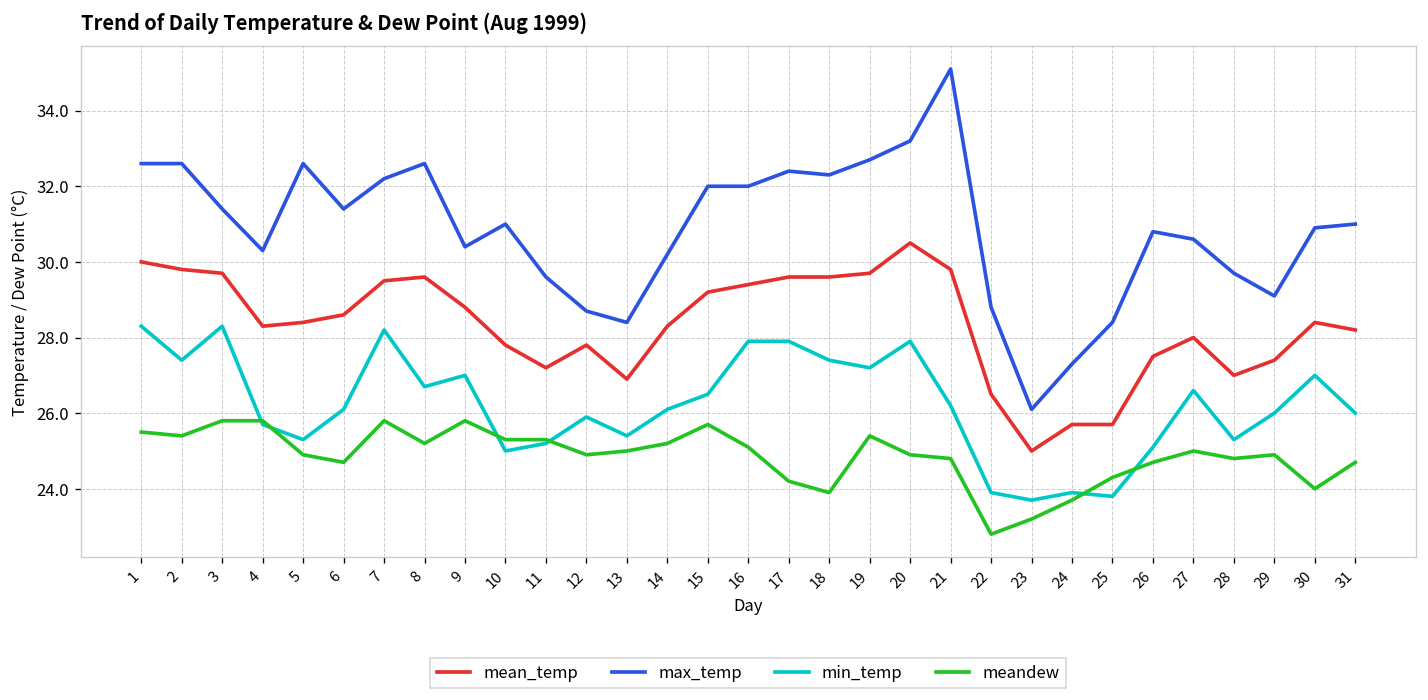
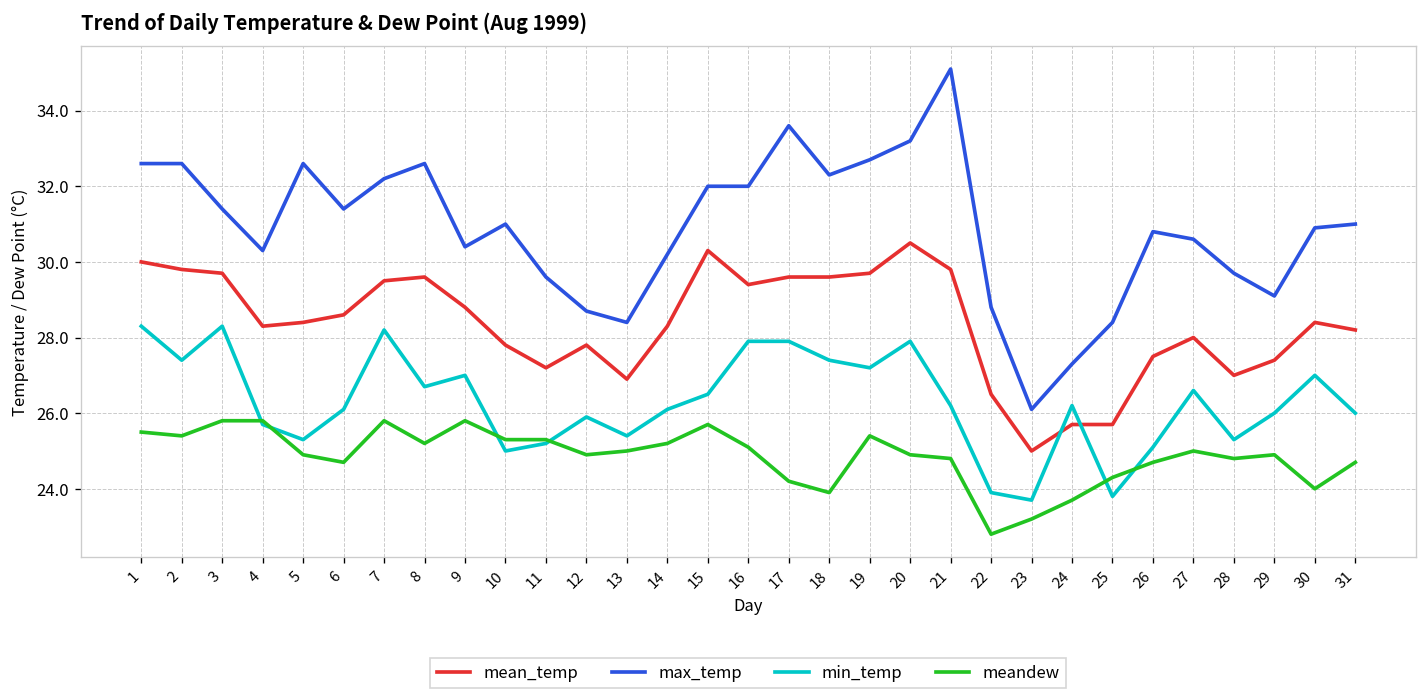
  {
    "mean_temp": {
      "1": 30.0,
      "2": 29.8,
      "3": 29.7,
      "4": 28.3,
      "5": 28.4,
      "6": 28.6,
      "7": 29.5,
      "8": 29.6,
      "9": 28.8,
      "10": 27.8,
      "11": 27.2,
      "12": 27.8,
      "13": 26.9,
      "14": 28.3,
-     "15": 29.2,
+     "15": 30.3,
      "16": 29.4,
      "17": 29.6,
      "18": 29.6,
      "19": 29.7,
      "20": 30.5,
      "21": 29.8,
      "22": 26.5,
      "23": 25.0,
      "24": 25.7,
      "25": 25.7,
      "26": 27.5,
      "27": 28.0,
      "28": 27.0,
      "29": 27.4,
      "30": 28.4,
      "31": 28.2
    },
    "max_temp": {
      "1": 32.6,
      "2": 32.6,
      "3": 31.4,
      "4": 30.3,
      "5": 32.6,
      "6": 31.4,
      "7": 32.2,
      "8": 32.6,
      "9": 30.4,
      "10": 31.0,
      "11": 29.6,
      "12": 28.7,
      "13": 28.4,
      "14": 30.2,
      "15": 32.0,
      "16": 32.0,
-     "17": 32.4,
+     "17": 33.6,
      "18": 32.3,
      "19": 32.7,
      "20": 33.2,
      "21": 35.1,
      "22": 28.8,
      "23": 26.1,
      "24": 27.3,
      "25": 28.4,
      "26": 30.8,
      "27": 30.6,
      "28": 29.7,
      "29": 29.1,
      "30": 30.9,
      "31": 31.0
    },
    "min_temp": {
      "1": 28.3,
      "2": 27.4,
      "3": 28.3,
      "4": 25.7,
      "5": 25.3,
      "6": 26.1,
      "7": 28.2,
      "8": 26.7,
      "9": 27.0,
      "10": 25.0,
      "11": 25.2,
      "12": 25.9,
      "13": 25.4,
      "14": 26.1,
      "15": 26.5,
      "16": 27.9,
      "17": 27.9,
      "18": 27.4,
      "19": 27.2,
      "20": 27.9,
      "21": 26.2,
      "22": 23.9,
      "23": 23.7,
-     "24": 23.9,
+     "24": 26.2,
      "25": 23.8,
      "26": 25.1,
      "27": 26.6,
      "28": 25.3,
      "29": 26.0,
      "30": 27.0,
      "31": 26.0
    },
    "meandew": {
      "1": 25.5,
      "2": 25.4,
      "3": 25.8,
      "4": 25.8,
      "5": 24.9,
      "6": 24.7,
      "7": 25.8,
      "8": 25.2,
      "9": 25.8,
      "10": 25.3,
      "11": 25.3,
      "12": 24.9,
      "13": 25.0,
      "14": 25.2,
      "15": 25.7,
      "16": 25.1,
      "17": 24.2,
      "18": 23.9,
      "19": 25.4,
      "20": 24.9,
      "21": 24.8,
      "22": 22.8,
      "23": 23.2,
      "24": 23.7,
      "25": 24.3,
      "26": 24.7,
      "27": 25.0,
      "28": 24.8,
      "29": 24.9,
      "30": 24.0,
      "31": 24.7
    }
  }
